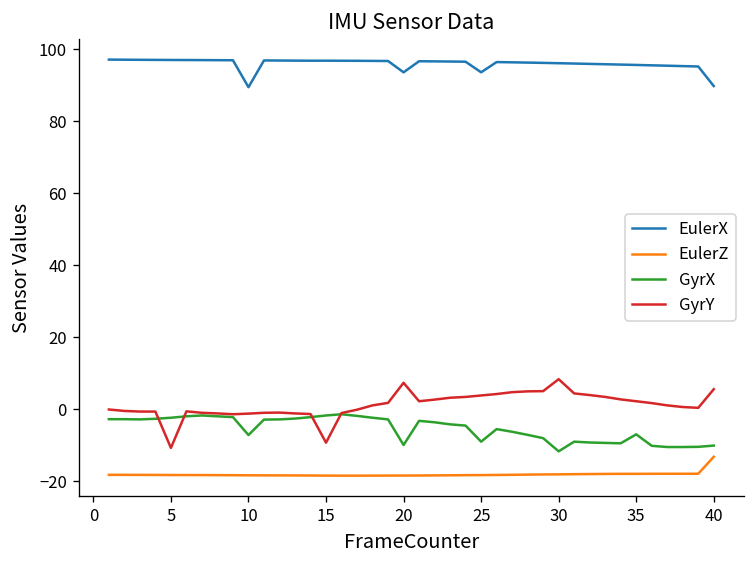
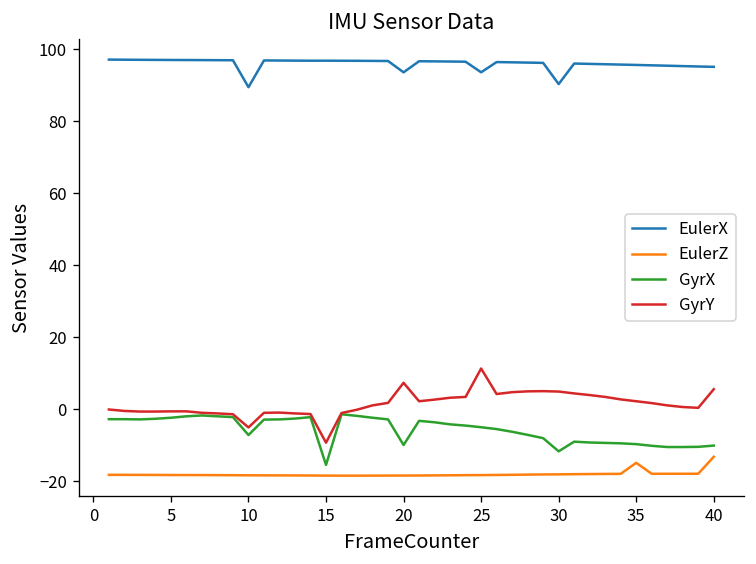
  {
    "EulerX": {
      "5": 97,
      "10": 89,
      "15": 97,
      "20": 94,
      "25": 94,
-     "30": 96,
+     "30": 90,
      "35": 96,
-     "40": 90
+     "40": 95
    },
    "EulerZ": {
      "5": -18,
      "10": -18,
      "15": -18,
      "20": -18,
      "25": -18,
      "30": -18,
-     "35": -18,
+     "35": -15,
      "40": -13
    },
    "GyrX": {
      "5": -2,
      "10": -7,
-     "15": -2,
+     "15": -16,
      "20": -10,
-     "25": -9,
+     "25": -5,
      "30": -12,
-     "35": -7,
+     "35": -10,
      "40": -10
    },
    "GyrY": {
-     "5": -11,
-     "10": -1,
+     "5": -1,
+     "10": -5,
      "15": -9,
      "20": 7,
-     "25": 4,
-     "30": 8,
+     "25": 11,
+     "30": 5,
      "35": 2,
      "40": 6
    }
  }
